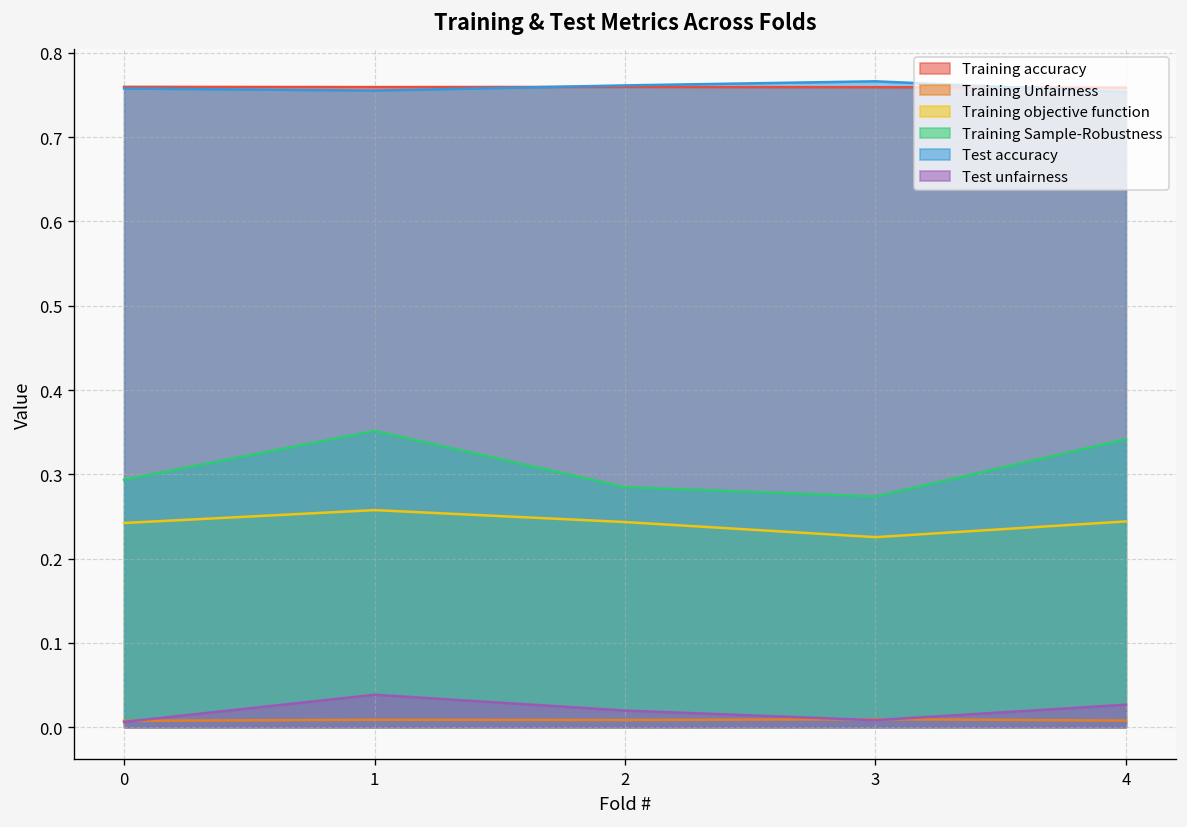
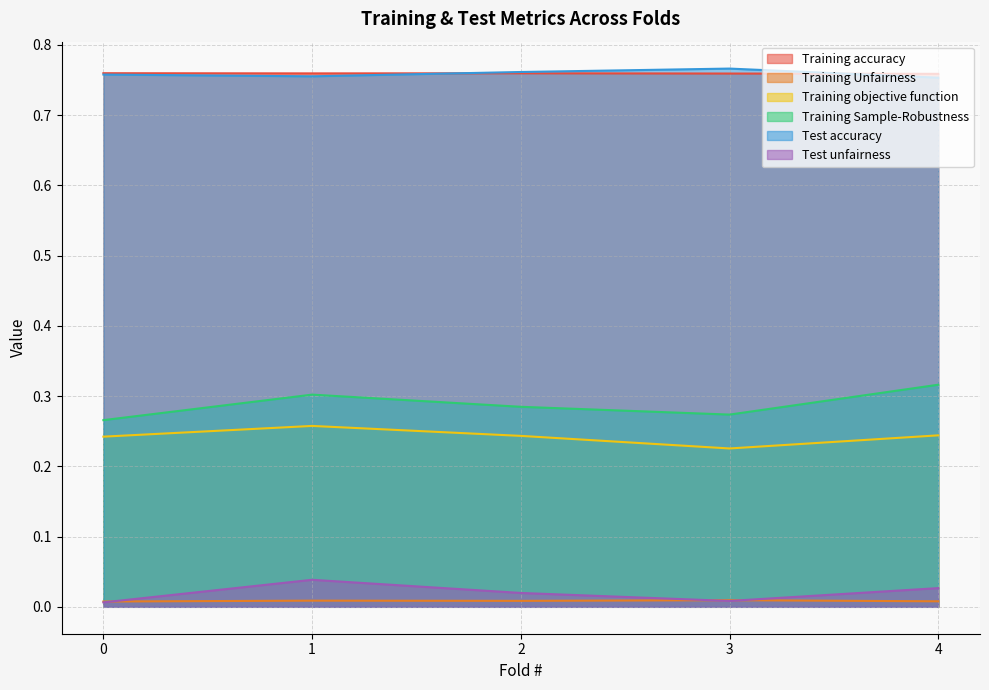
  {
    "Training objective function": {
      "0": 0.24,
      "1": 0.26,
      "2": 0.24,
      "3": 0.23,
      "4": 0.24
    },
    "Training Sample-Robustness": {
-     "0": 0.29,
-     "1": 0.35,
+     "0": 0.27,
+     "1": 0.30,
      "2": 0.28,
      "3": 0.27,
-     "4": 0.34
+     "4": 0.32
    },
    "Test accuracy": {
      "1": 0.76,
      "3": 0.77
    },
    "Test unfairness": {
      "1": 0.04,
      "2": 0.02,
      "4": 0.03
    }
  }
